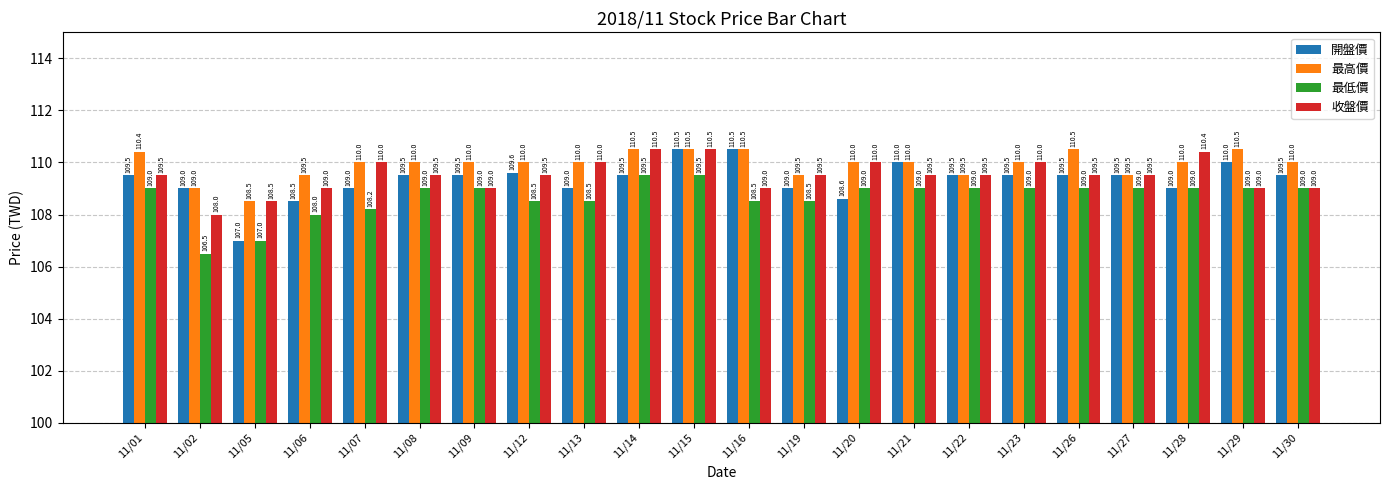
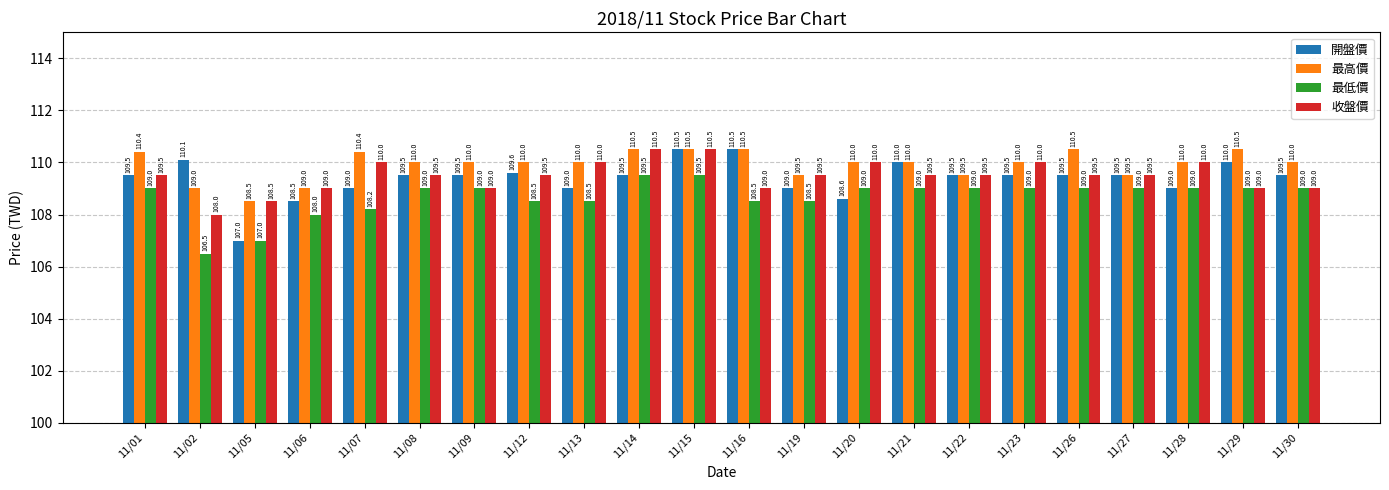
  {
    "開盤價": {
      "11/01": 109.5,
-     "11/02": 109.0,
+     "11/02": 110.1,
      "11/05": 107.0,
      "11/06": 108.5,
      "11/07": 109.0,
      "11/08": 109.5,
      "11/09": 109.5,
      "11/12": 109.6,
      "11/13": 109.0,
      "11/14": 109.5,
      "11/15": 110.5,
      "11/16": 110.5,
      "11/19": 109.0,
      "11/20": 108.6,
      "11/21": 110.0,
      "11/22": 109.5,
      "11/23": 109.5,
      "11/26": 109.5,
      "11/27": 109.5,
      "11/28": 109.0,
      "11/29": 110.0,
      "11/30": 109.5
    },
    "最高價": {
      "11/01": 110.4,
      "11/02": 109.0,
      "11/05": 108.5,
-     "11/06": 109.5,
-     "11/07": 110.0,
+     "11/06": 109.0,
+     "11/07": 110.4,
      "11/08": 110.0,
      "11/09": 110.0,
      "11/12": 110.0,
      "11/13": 110.0,
      "11/14": 110.5,
      "11/15": 110.5,
      "11/16": 110.5,
      "11/19": 109.5,
      "11/20": 110.0,
      "11/21": 110.0,
      "11/22": 109.5,
      "11/23": 110.0,
      "11/26": 110.5,
      "11/27": 109.5,
      "11/28": 110.0,
      "11/29": 110.5,
      "11/30": 110.0
    },
    "最低價": {
      "11/01": 109.0,
      "11/02": 106.5,
      "11/05": 107.0,
      "11/06": 108.0,
      "11/07": 108.2,
      "11/08": 109.0,
      "11/09": 109.0,
      "11/12": 108.5,
      "11/13": 108.5,
      "11/14": 109.5,
      "11/15": 109.5,
      "11/16": 108.5,
      "11/19": 108.5,
      "11/20": 109.0,
      "11/21": 109.0,
      "11/22": 109.0,
      "11/23": 109.0,
      "11/26": 109.0,
      "11/27": 109.0,
      "11/28": 109.0,
      "11/29": 109.0,
      "11/30": 109.0
    },
    "收盤價": {
      "11/01": 109.5,
      "11/02": 108.0,
      "11/05": 108.5,
      "11/06": 109.0,
      "11/07": 110.0,
      "11/08": 109.5,
      "11/09": 109.0,
      "11/12": 109.5,
      "11/13": 110.0,
      "11/14": 110.5,
      "11/15": 110.5,
      "11/16": 109.0,
      "11/19": 109.5,
      "11/20": 110.0,
      "11/21": 109.5,
      "11/22": 109.5,
      "11/23": 110.0,
      "11/26": 109.5,
      "11/27": 109.5,
-     "11/28": 110.4,
+     "11/28": 110.0,
      "11/29": 109.0,
      "11/30": 109.0
    }
  }
